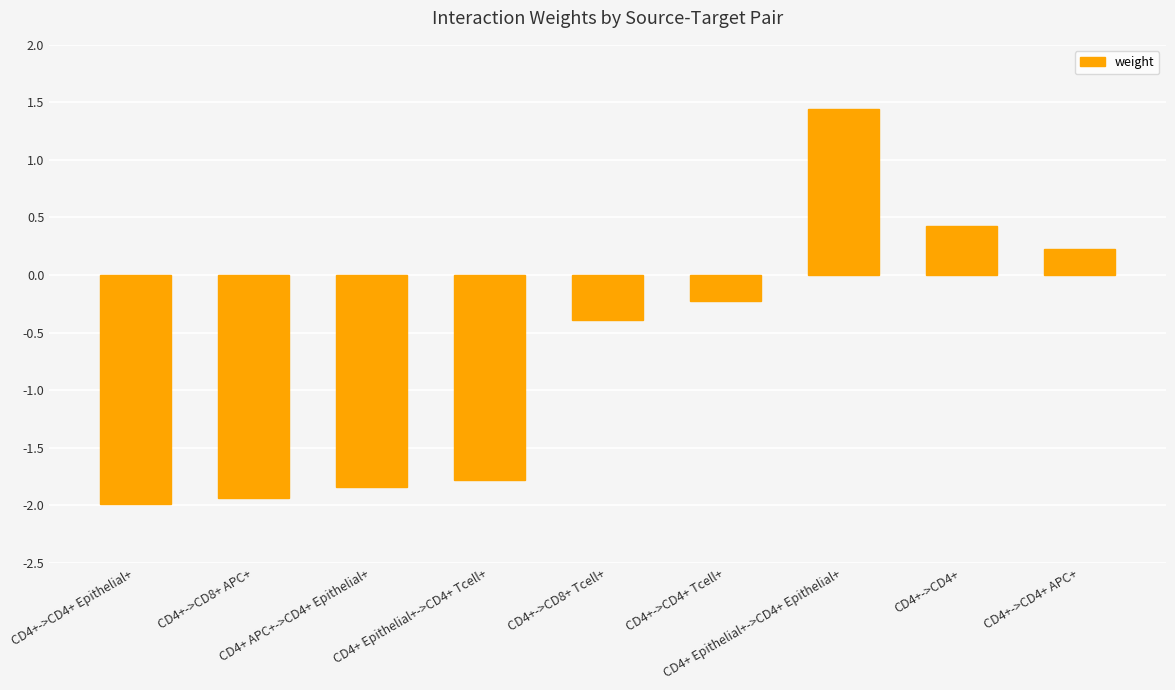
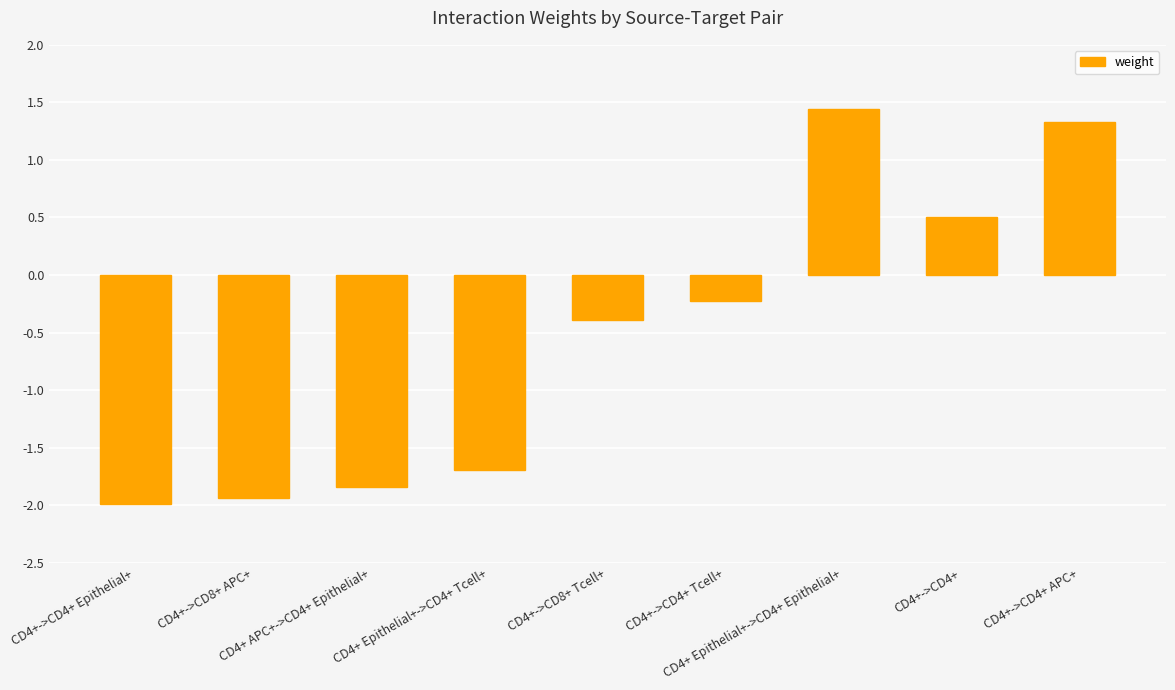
  {
    "CD4+->CD4+ Epithelial+": -1.99,
    "CD4+->CD8+ APC+": -1.93,
    "CD4+ APC+->CD4+ Epithelial+": -1.84,
-   "CD4+ Epithelial+->CD4+ Tcell+": -1.78,
+   "CD4+ Epithelial+->CD4+ Tcell+": -1.69,
    "CD4+->CD8+ Tcell+": -0.39,
    "CD4+->CD4+ Tcell+": -0.22,
    "CD4+ Epithelial+->CD4+ Epithelial+": 1.44,
-   "CD4+->CD4+": 0.42,
-   "CD4+->CD4+ APC+": 0.22
+   "CD4+->CD4+": 0.50,
+   "CD4+->CD4+ APC+": 1.33
  }
